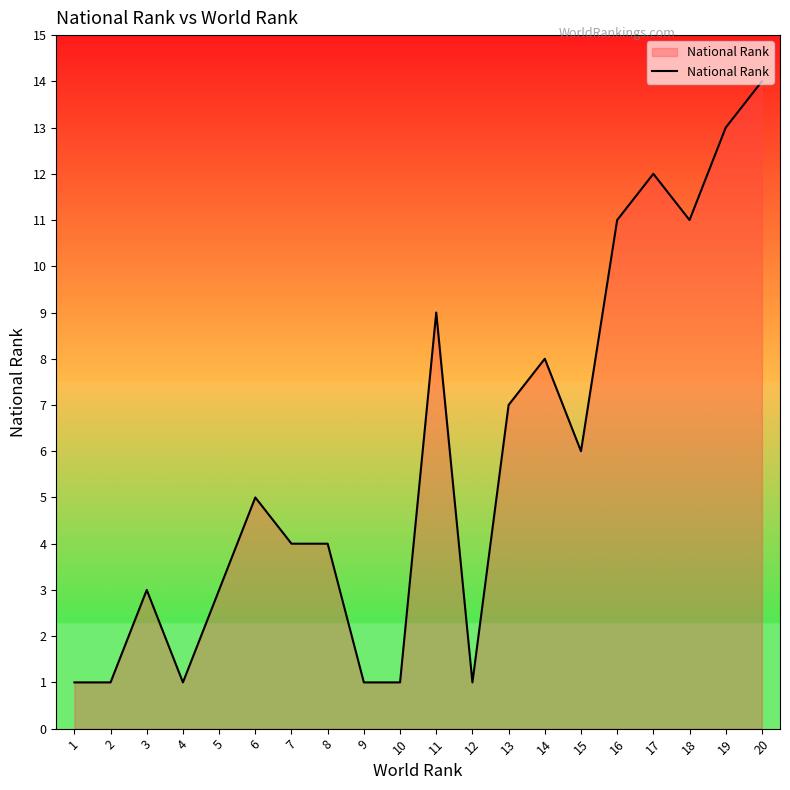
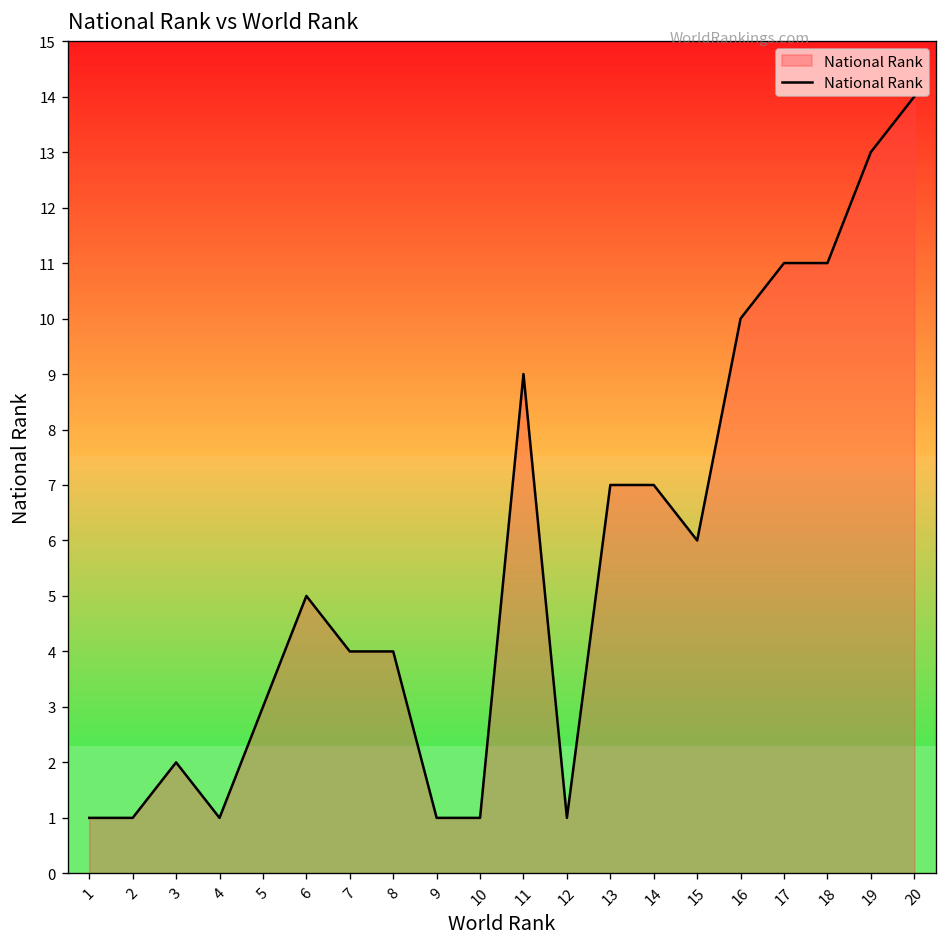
  {
    "1": 1,
    "2": 1,
-   "3": 3,
+   "3": 2,
    "4": 1,
    "5": 3,
    "6": 5,
    "7": 4,
    "8": 4,
    "9": 1,
    "10": 1,
    "11": 9,
    "12": 1,
    "13": 7,
-   "14": 8,
+   "14": 7,
    "15": 6,
-   "16": 11,
-   "17": 12,
+   "16": 10,
+   "17": 11,
    "18": 11,
    "19": 13
  }
